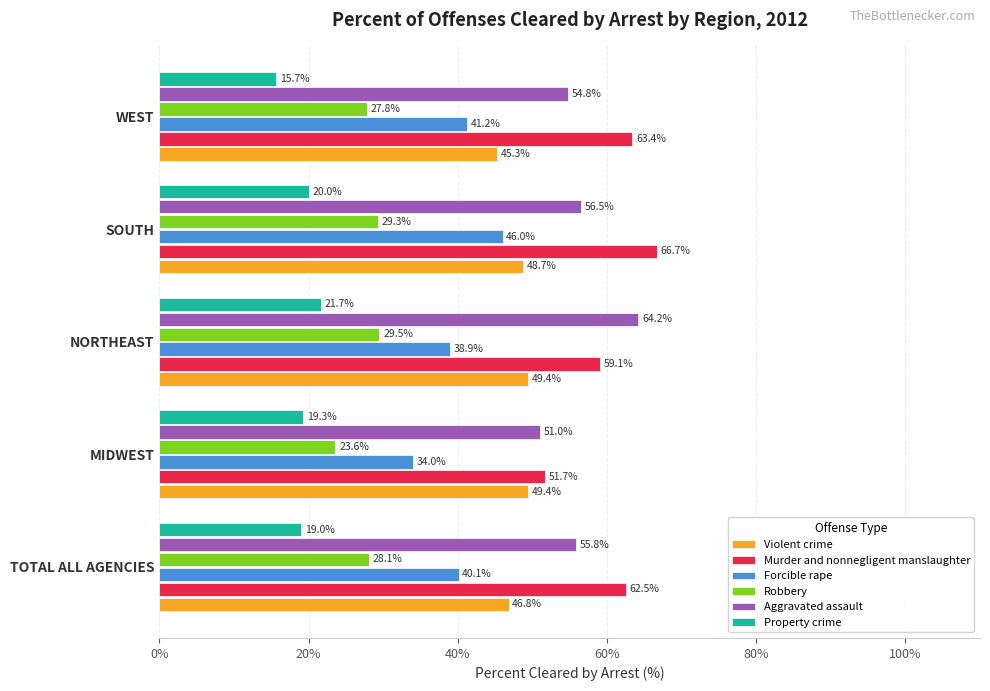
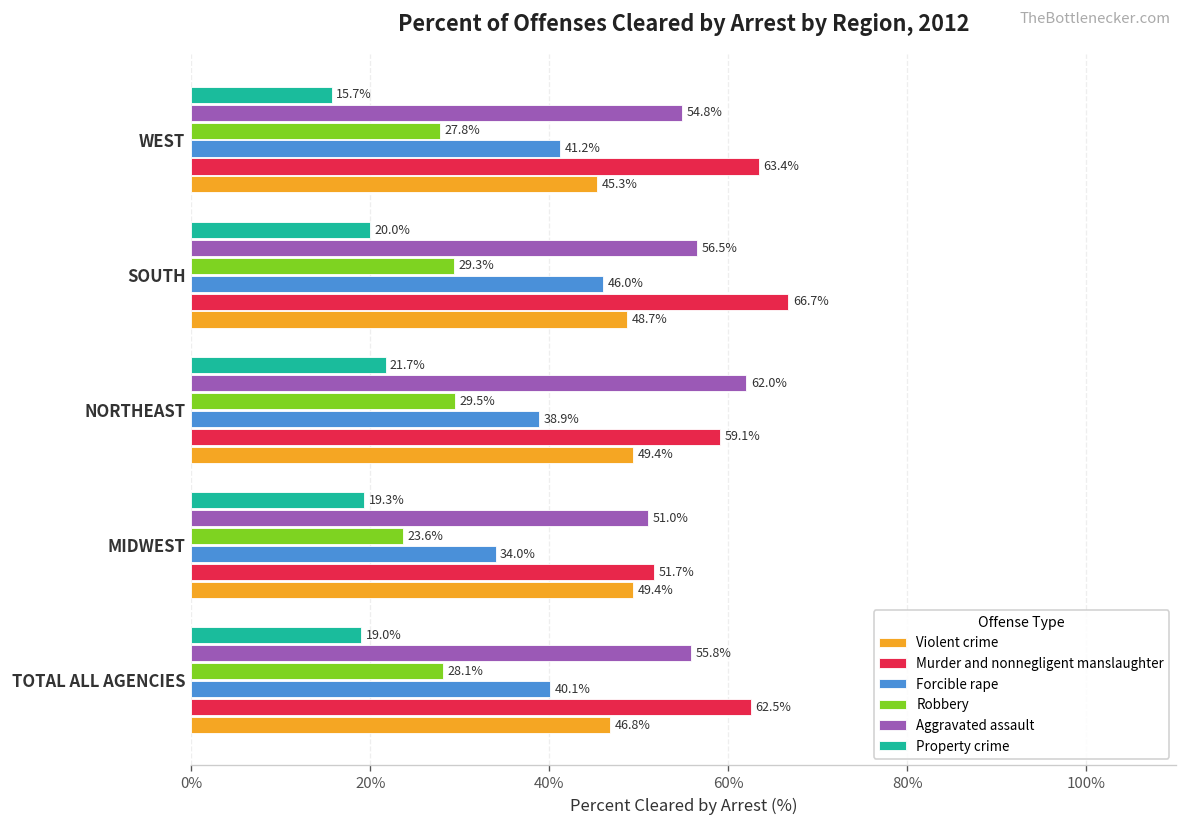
  {
    "Violent crime": {
      "WEST": "45.3%",
      "SOUTH": "48.7%",
      "NORTHEAST": "49.4%",
      "MIDWEST": "49.4%",
      "TOTAL ALL AGENCIES": "46.8%"
    },
    "Murder and nonnegligent manslaughter": {
      "WEST": "63.4%",
      "SOUTH": "66.7%",
      "NORTHEAST": "59.1%",
      "MIDWEST": "51.7%",
      "TOTAL ALL AGENCIES": "62.5%"
    },
    "Forcible rape": {
      "WEST": "41.2%",
      "SOUTH": "46.0%",
      "NORTHEAST": "38.9%",
      "MIDWEST": "34.0%",
      "TOTAL ALL AGENCIES": "40.1%"
    },
    "Robbery": {
      "WEST": "27.8%",
      "SOUTH": "29.3%",
      "NORTHEAST": "29.5%",
      "MIDWEST": "23.6%",
      "TOTAL ALL AGENCIES": "28.1%"
    },
    "Aggravated assault": {
      "WEST": "54.8%",
      "SOUTH": "56.5%",
-     "NORTHEAST": "64.2%",
+     "NORTHEAST": "62.0%",
      "MIDWEST": "51.0%",
      "TOTAL ALL AGENCIES": "55.8%"
    },
    "Property crime": {
      "WEST": "15.7%",
      "SOUTH": "20.0%",
      "NORTHEAST": "21.7%",
      "MIDWEST": "19.3%",
      "TOTAL ALL AGENCIES": "19.0%"
    }
  }
